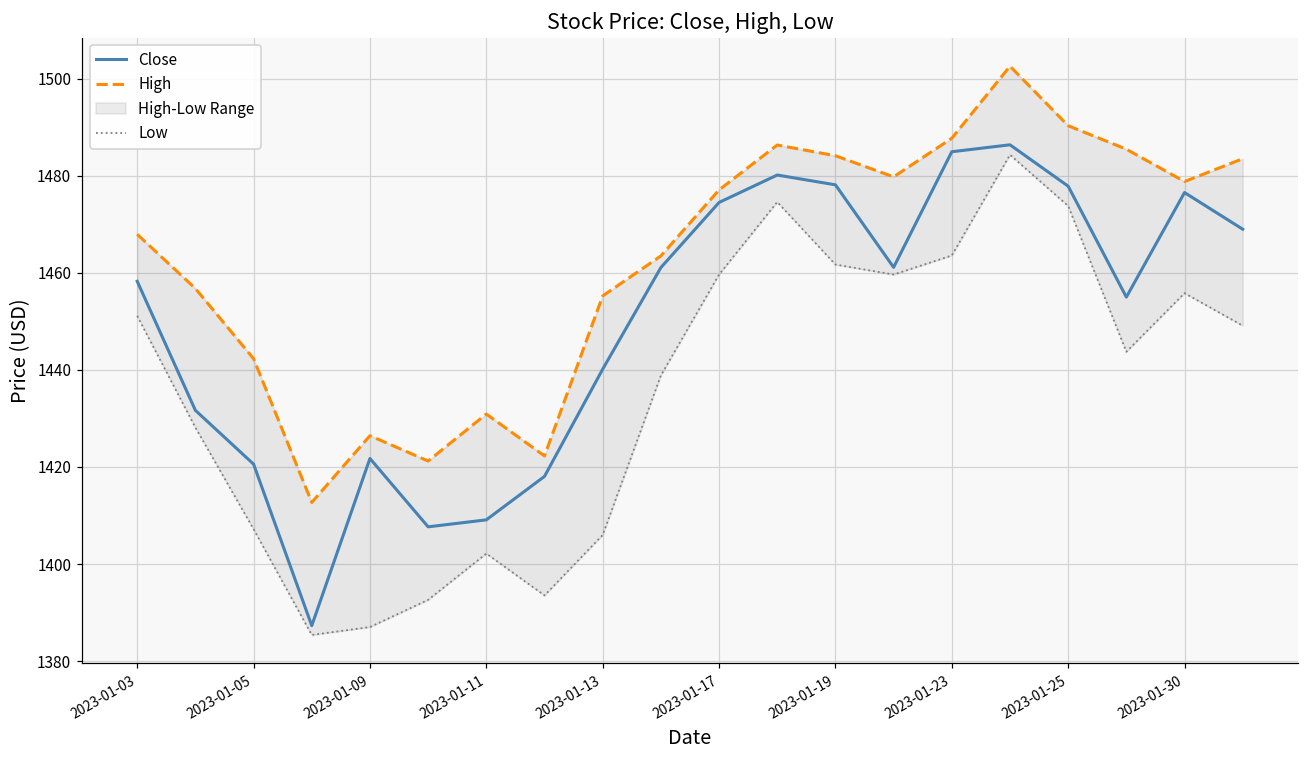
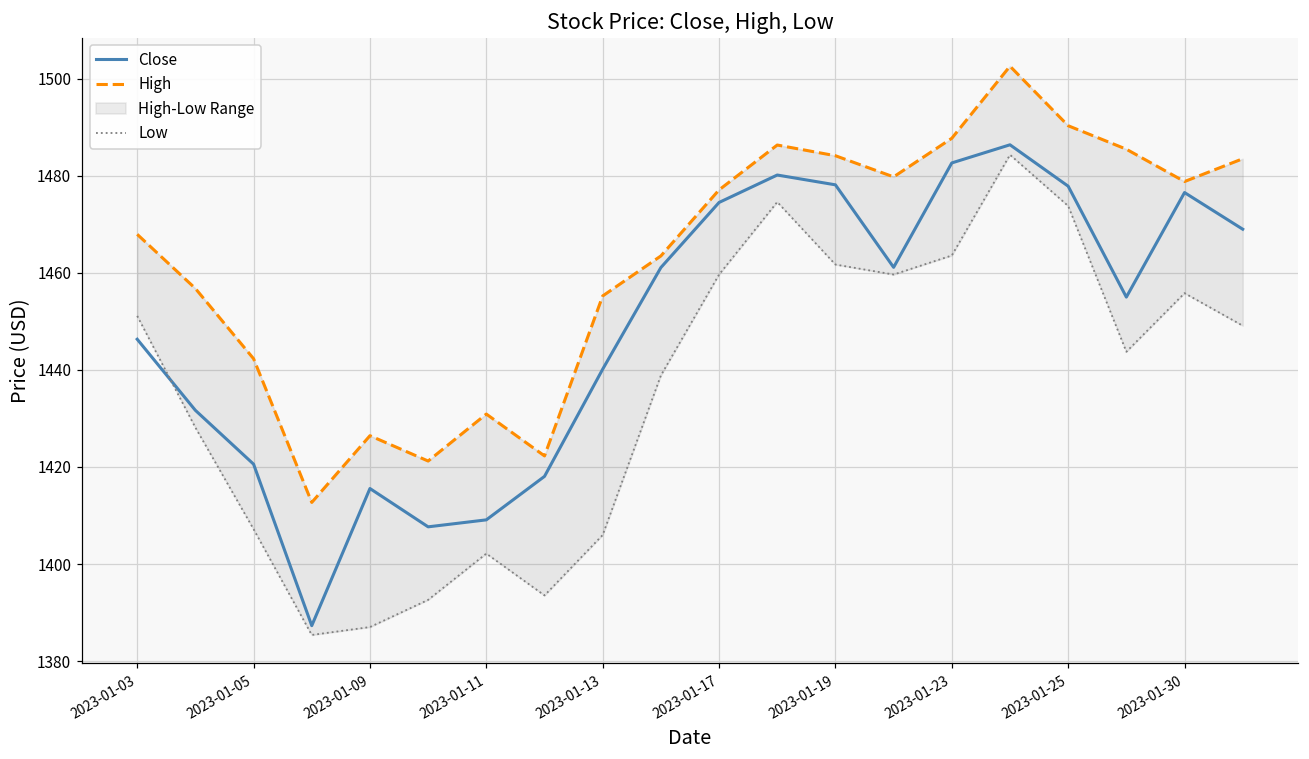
  {
    "Close": {
-     "2023-01-03": 1458,
+     "2023-01-03": 1446,
      "2023-01-05": 1421,
-     "2023-01-09": 1422,
+     "2023-01-09": 1416,
      "2023-01-11": 1409,
      "2023-01-13": 1440,
      "2023-01-17": 1474,
      "2023-01-19": 1478,
-     "2023-01-23": 1485,
+     "2023-01-23": 1483,
      "2023-01-25": 1478,
      "2023-01-30": 1477
    }
  }
